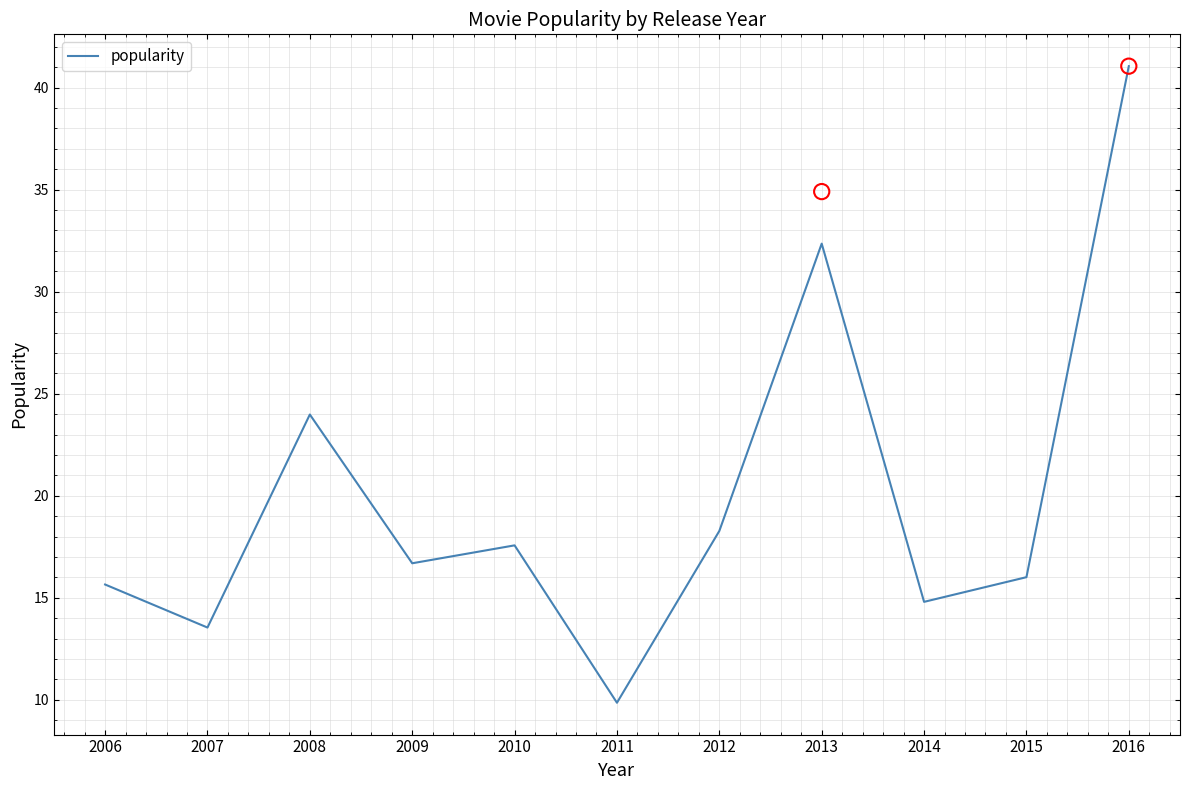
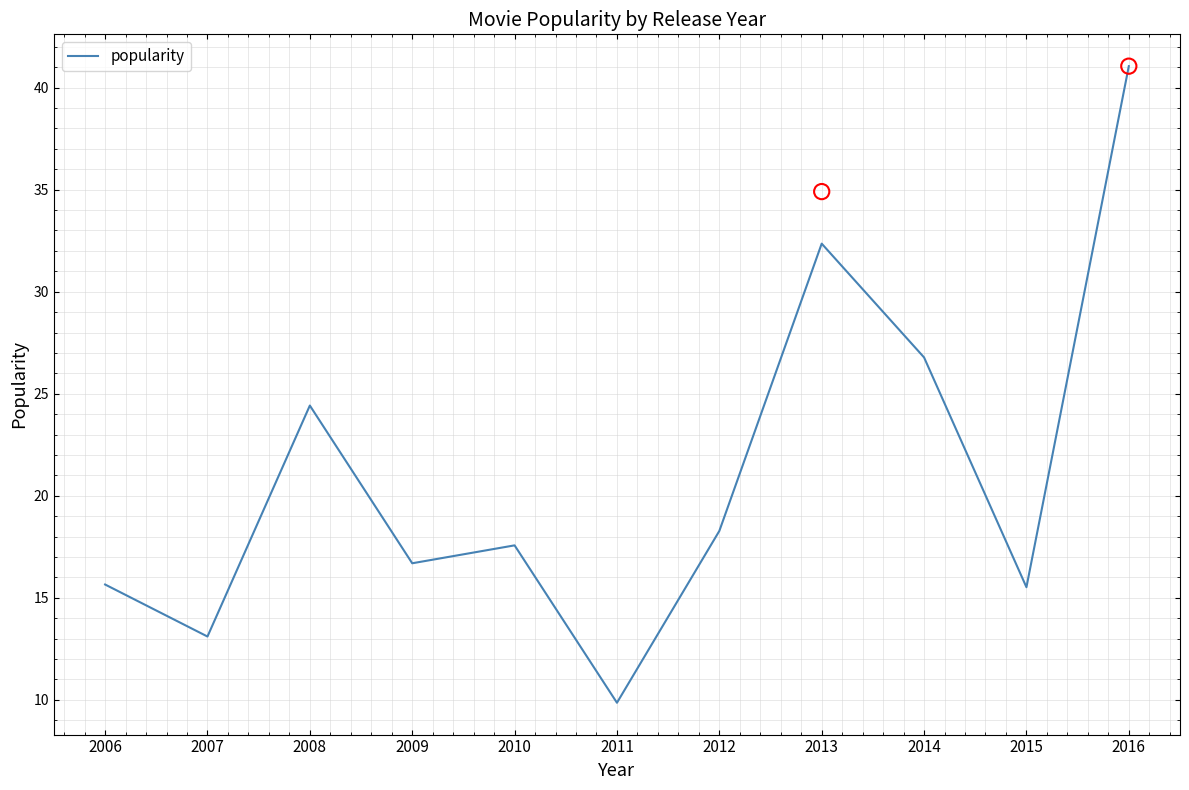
  {
    "popularity": {
      "2006": 15.7,
-     "2007": 13.5,
-     "2008": 24.0,
+     "2007": 13.1,
+     "2008": 24.4,
      "2009": 16.7,
      "2010": 17.6,
      "2011": 9.9,
      "2012": 18.3,
      "2013": 32.4,
-     "2014": 14.8,
-     "2015": 16.0
+     "2014": 26.8,
+     "2015": 15.5
    }
  }
